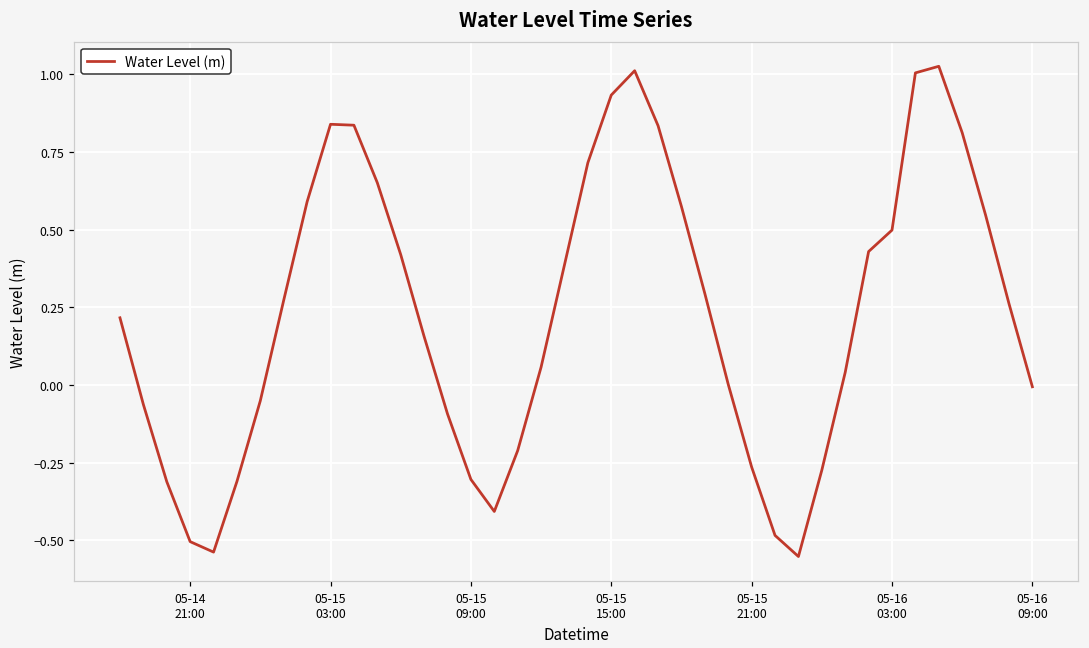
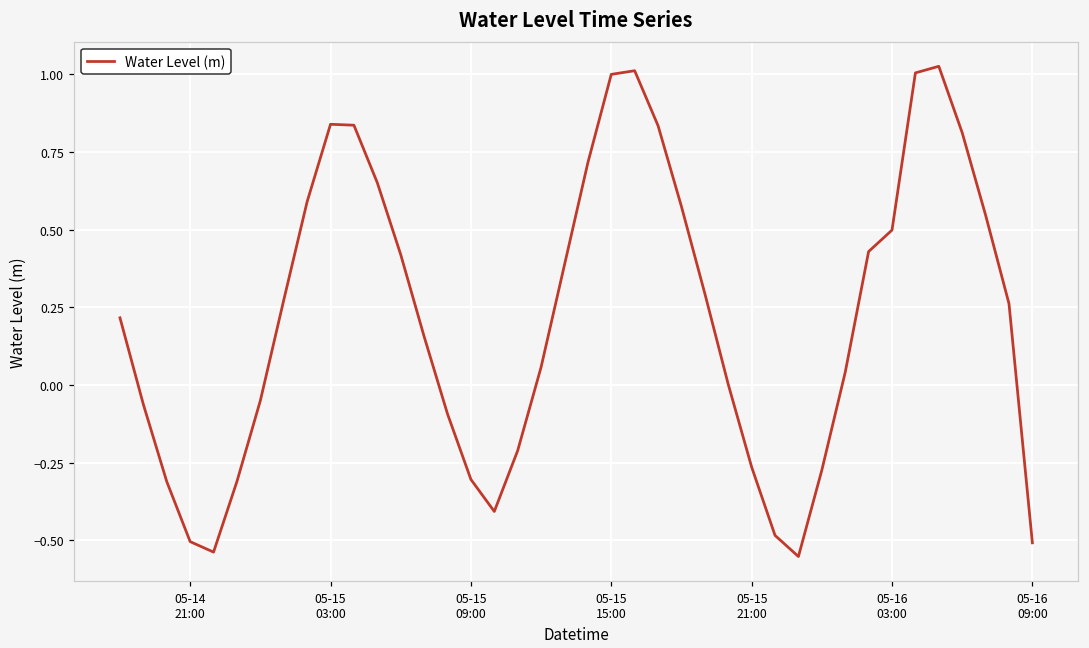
  {
    "05-14 21:00": -0.50,
    "05-15 03:00": 0.84,
    "05-15 09:00": -0.30,
-   "05-15 15:00": 0.93,
+   "05-15 15:00": 1.00,
    "05-15 21:00": -0.26,
    "05-16 03:00": 0.50,
-   "05-16 09:00": -0.01
+   "05-16 09:00": -0.51
  }
